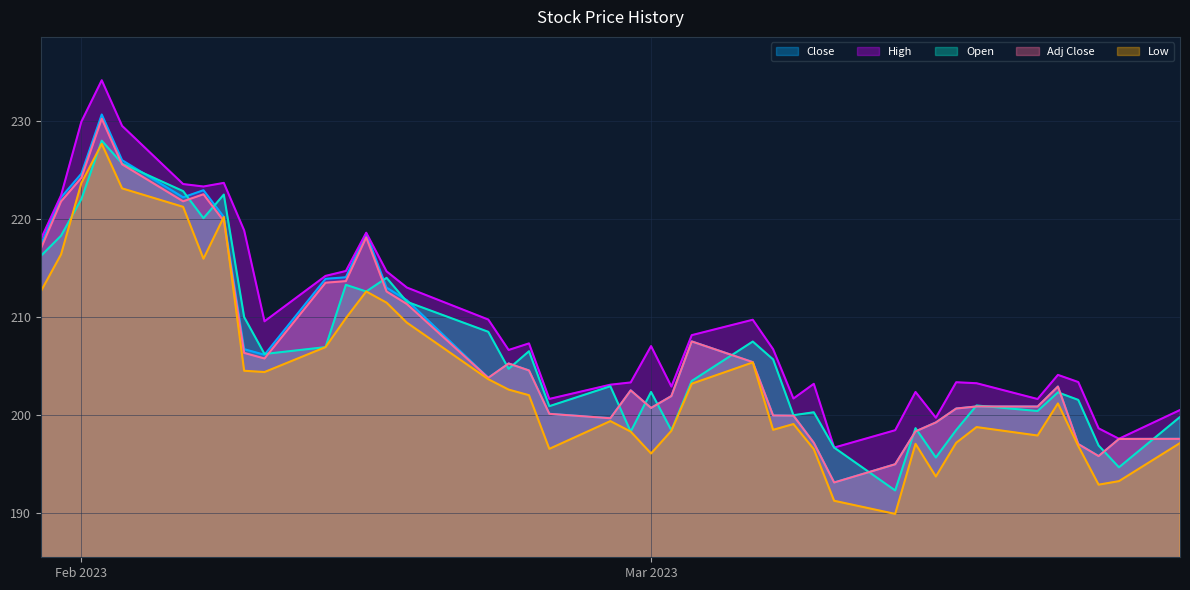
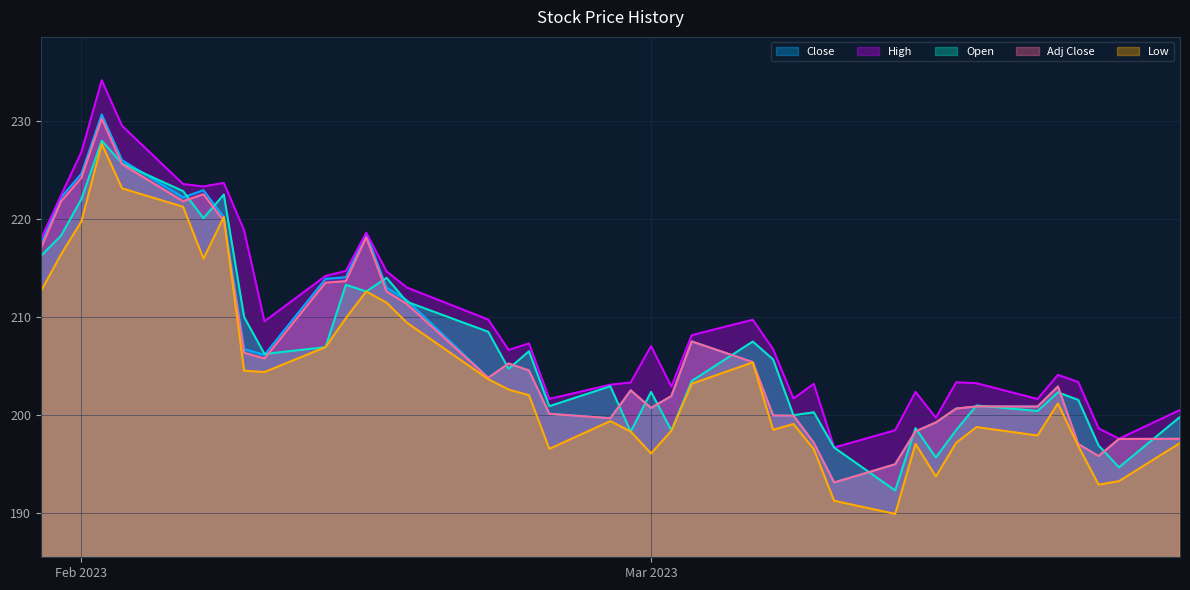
  {
    "High": {
-     "Feb 2023": 230,
+     "Feb 2023": 227,
      "Mar 2023": 207
    },
    "Adj Close": {
      "Feb 2023": 224
    },
    "Low": {
-     "Feb 2023": 224,
+     "Feb 2023": 220,
      "Mar 2023": 196
    }
  }
